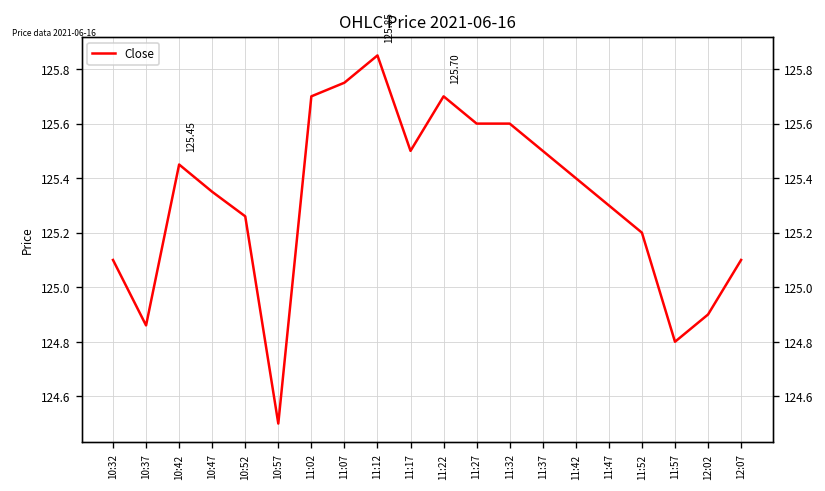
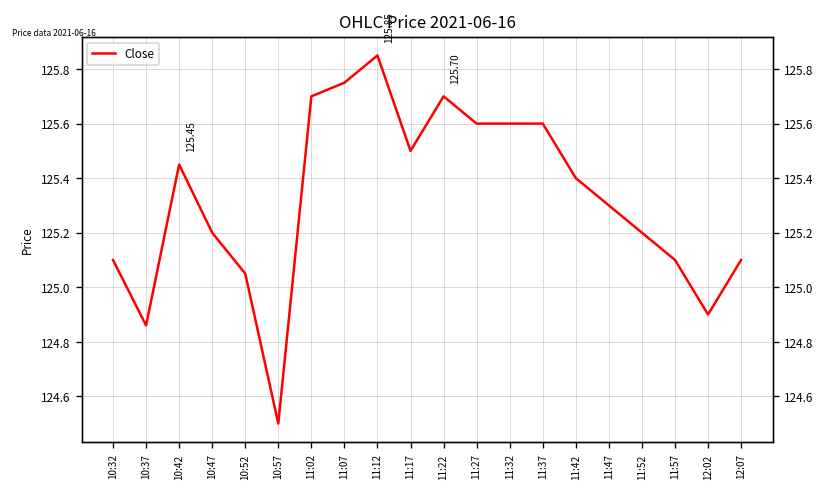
  {
    "10:32": 125.10,
    "10:37": 124.86,
-   "10:47": 125.35,
-   "10:52": 125.26,
+   "10:47": 125.20,
+   "10:52": 125.05,
    "10:57": 124.50,
    "11:02": 125.70,
    "11:07": 125.75,
    "11:17": 125.50,
    "11:27": 125.60,
    "11:32": 125.60,
-   "11:37": 125.5,
+   "11:37": 125.6,
    "11:42": 125.40,
    "11:47": 125.30,
    "11:52": 125.20,
-   "11:57": 124.8,
+   "11:57": 125.1,
    "12:02": 124.90,
    "12:07": 125.10
  }
